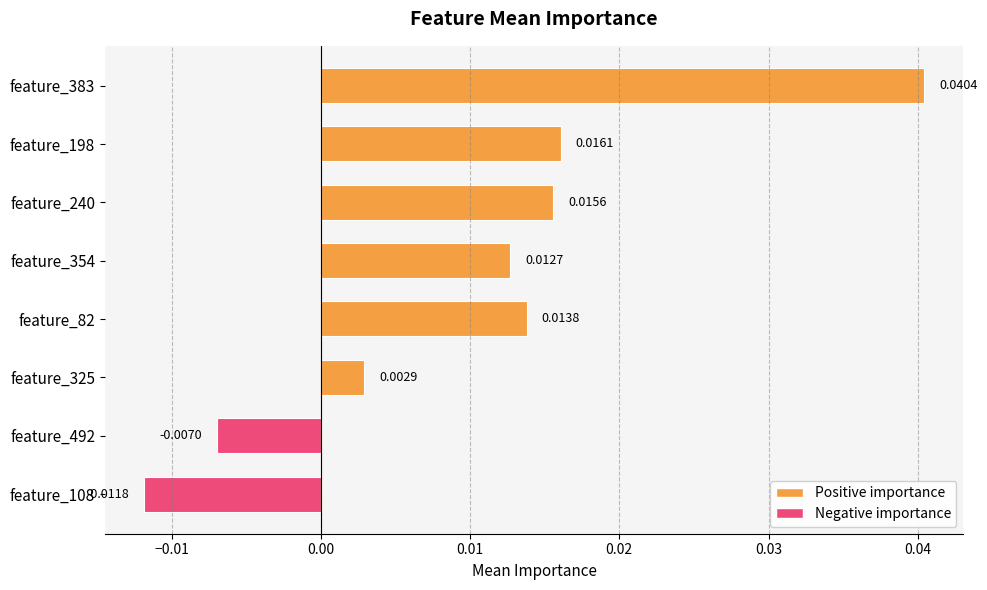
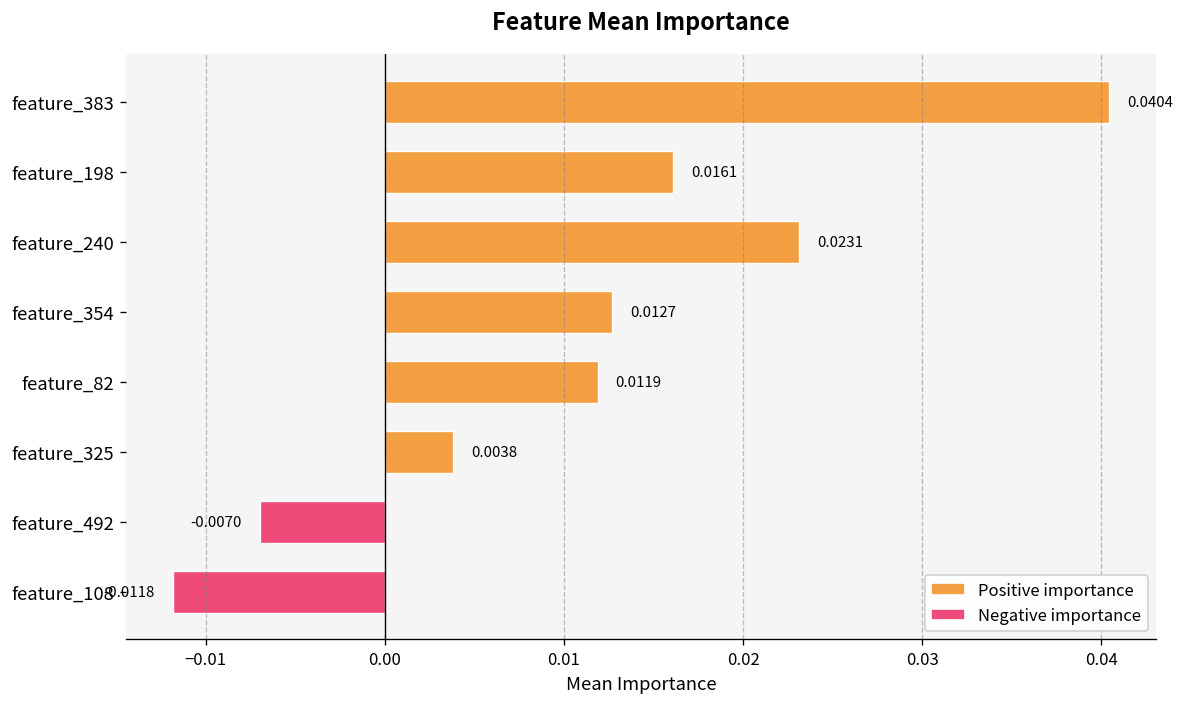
  {
    "feature_383": 0.0404,
    "feature_198": 0.0161,
-   "feature_240": 0.0156,
+   "feature_240": 0.0231,
    "feature_354": 0.0127,
-   "feature_82": 0.0138,
-   "feature_325": 0.0029,
+   "feature_82": 0.0119,
+   "feature_325": 0.0038,
    "feature_492": -0.0070,
    "feature_108": -0.0118
  }
